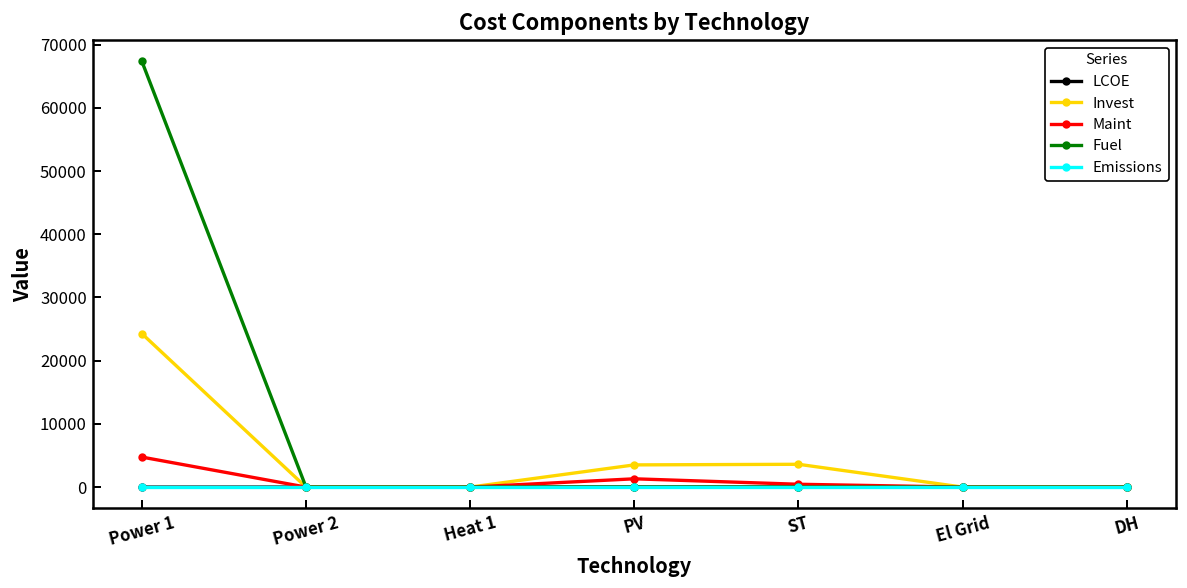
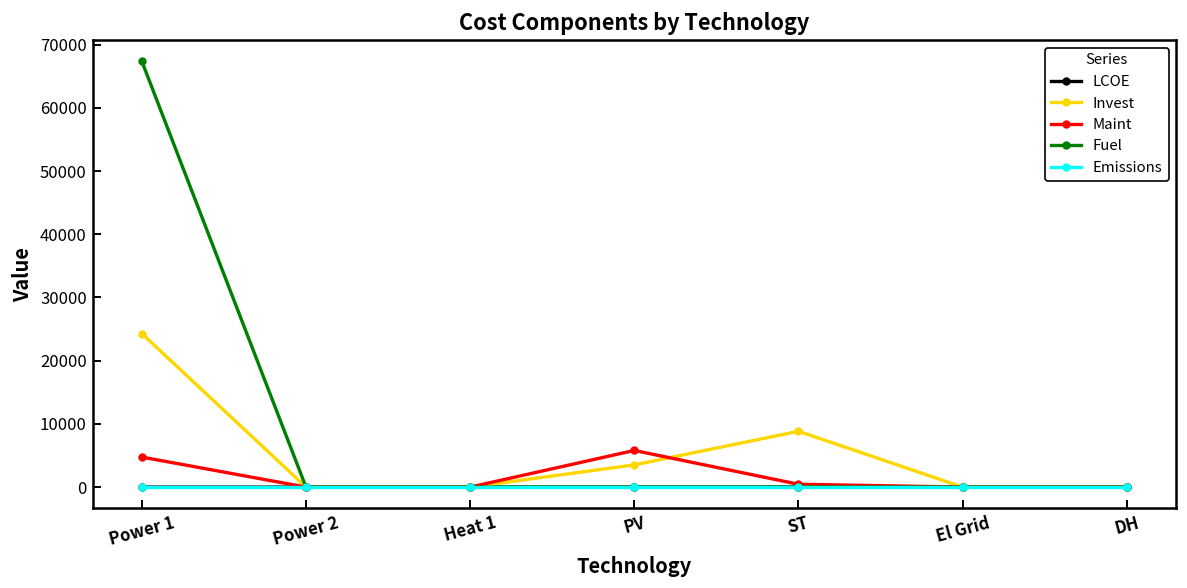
  {
    "Emissions": {
      "Power 1": 0
    },
    "Invest": {
      "Power 1": 24000,
      "PV": 4000,
-     "ST": 4000
+     "ST": 9000
    },
    "Maint": {
      "Power 1": 5000,
-     "PV": 1000
+     "PV": 6000
    },
    "Fuel": {
      "Power 1": 67000
    }
  }
